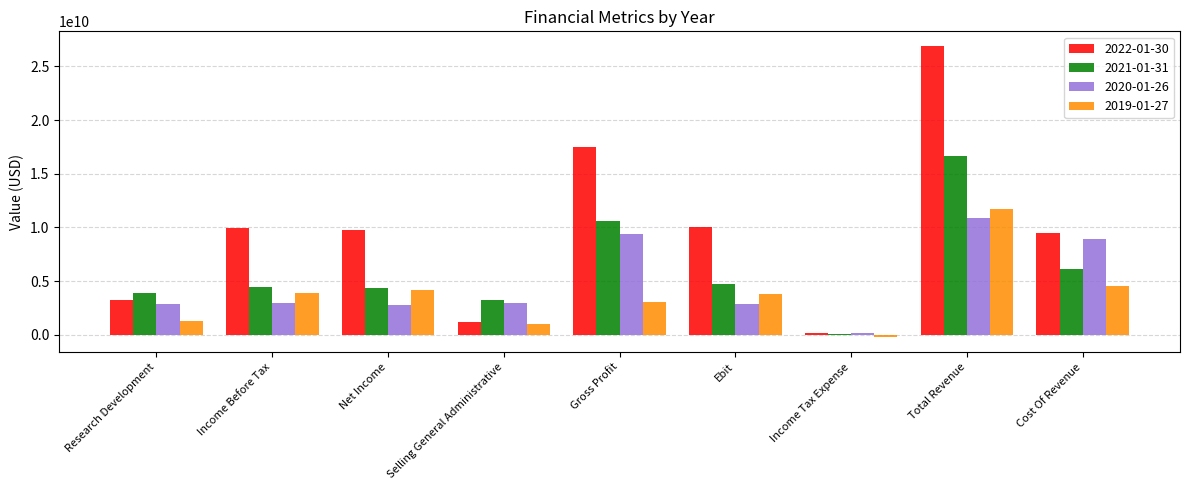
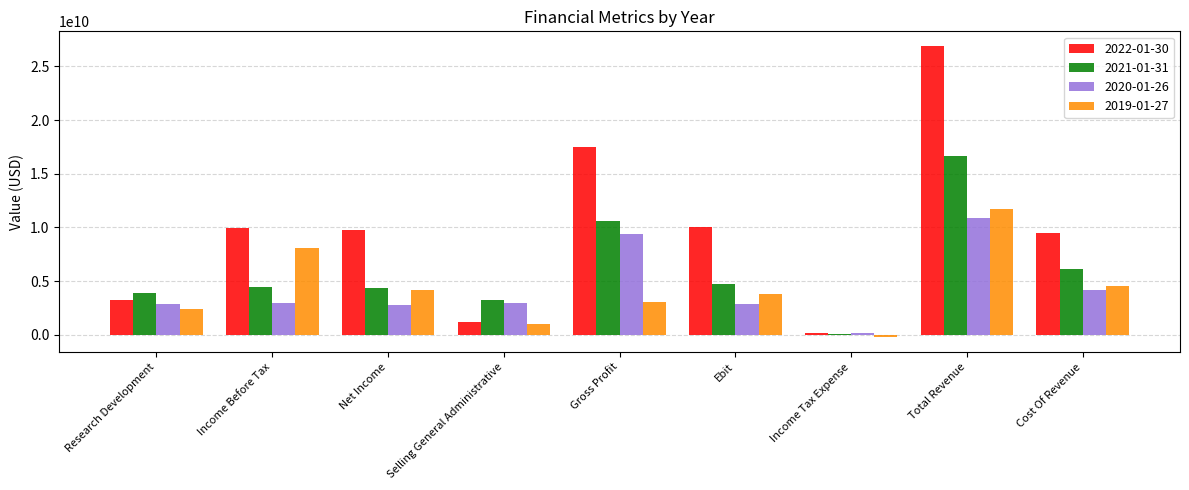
  {
    "2022-01-30": {
      "Research Development": 3200000000,
      "Income Before Tax": 9900000000,
      "Net Income": 9800000000,
      "Selling General Administrative": 1200000000,
      "Gross Profit": 17500000000,
      "Ebit": 10000000000,
      "Total Revenue": 26900000000,
      "Cost Of Revenue": 9400000000
    },
    "2021-01-31": {
      "Research Development": 3900000000,
      "Income Before Tax": 4400000000,
      "Net Income": 4300000000,
      "Selling General Administrative": 3200000000,
      "Gross Profit": 10600000000,
      "Ebit": 4700000000,
      "Total Revenue": 16700000000,
      "Cost Of Revenue": 6100000000
    },
    "2020-01-26": {
      "Research Development": 2800000000,
      "Income Before Tax": 3000000000,
      "Net Income": 2800000000,
      "Selling General Administrative": 2900000000,
      "Gross Profit": 9300000000,
      "Ebit": 2800000000,
      "Total Revenue": 10900000000,
-     "Cost Of Revenue": 9000000000
+     "Cost Of Revenue": 4200000000
    },
    "2019-01-27": {
-     "Research Development": 1300000000,
-     "Income Before Tax": 3900000000,
+     "Research Development": 2400000000,
+     "Income Before Tax": 8100000000,
      "Net Income": 4100000000,
      "Selling General Administrative": 1000000000,
      "Gross Profit": 3000000000,
      "Ebit": 3800000000,
      "Income Tax Expense": -200000000,
      "Total Revenue": 11700000000,
      "Cost Of Revenue": 4500000000
    }
  }
